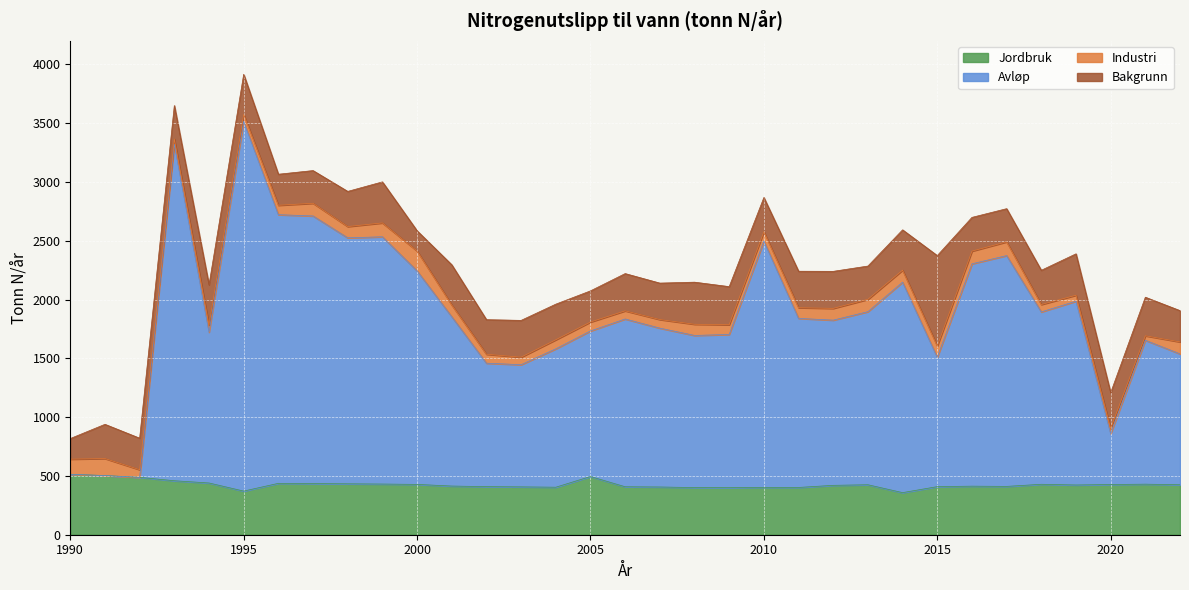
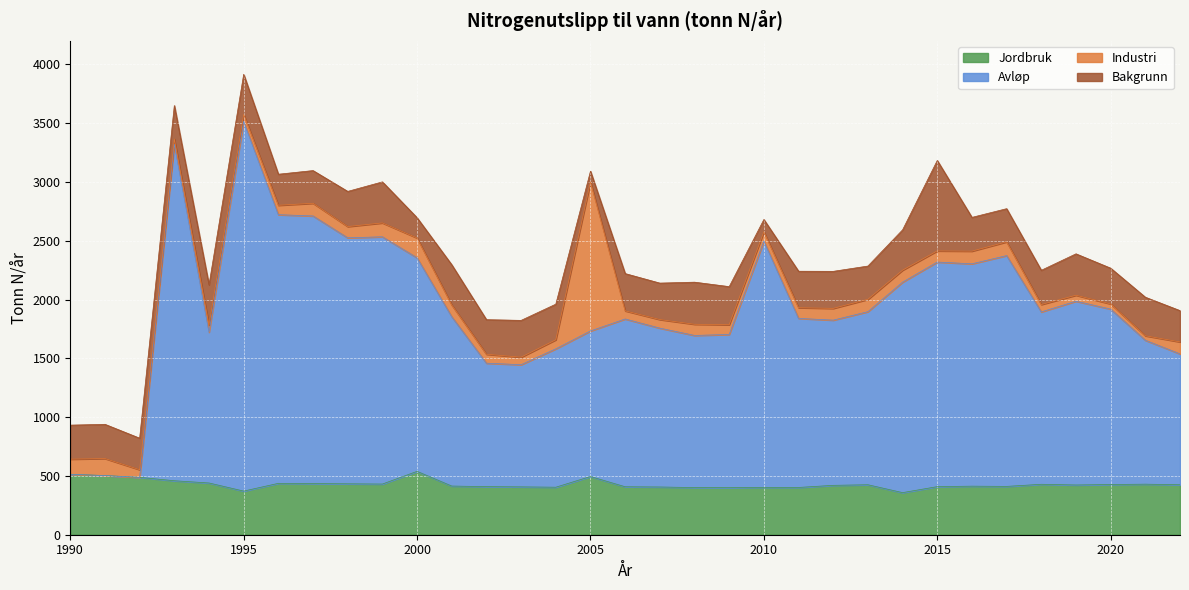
  {
    "Jordbruk": {
      "1995": 370,
-     "2000": 430,
+     "2000": 540,
      "2005": 500,
      "2010": 400,
      "2015": 410,
      "2020": 430
    },
    "Avløp": {
      "1995": 3150,
      "2000": 1820,
      "2005": 1240,
      "2010": 2100,
-     "2015": 1100,
-     "2020": 430
+     "2015": 1910,
+     "2020": 1490
    },
    "Industri": {
      "1990": 130,
      "1995": 60,
      "2000": 170,
-     "2005": 80,
+     "2005": 1270,
      "2010": 80,
      "2015": 100,
      "2020": 40
    },
    "Bakgrunn": {
-     "1990": 180,
+     "1990": 290,
      "1995": 340,
      "2000": 170,
-     "2005": 270,
-     "2010": 290,
+     "2005": 90,
+     "2010": 100,
      "2015": 770,
      "2020": 300
    }
  }
